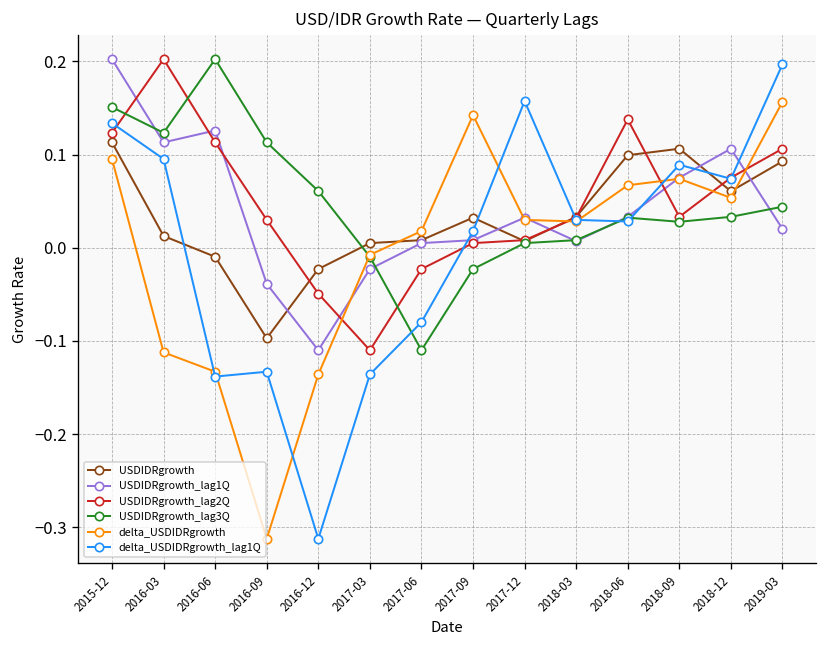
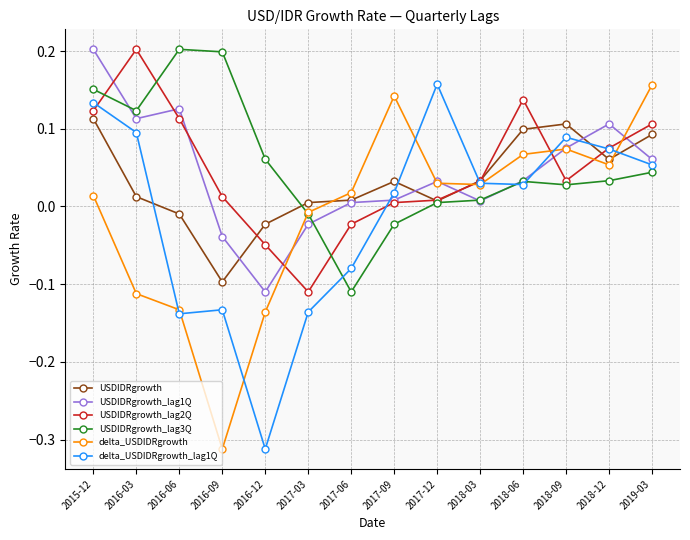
  {
    "USDIDRgrowth": {
      "2015-12": 0.11,
      "2016-03": 0.01,
      "2016-06": -0.01,
      "2016-09": -0.10,
      "2016-12": -0.02,
      "2017-03": 0.00,
      "2017-09": 0.03,
      "2018-06": 0.10,
      "2018-09": 0.11,
      "2018-12": 0.06,
      "2019-03": 0.09
    },
    "USDIDRgrowth_lag1Q": {
      "2015-12": 0.20,
      "2016-03": 0.11,
      "2016-06": 0.13,
      "2016-09": -0.04,
      "2016-12": -0.11,
      "2017-03": -0.02,
      "2018-12": 0.11,
-     "2019-03": 0.02
+     "2019-03": 0.06
    },
    "USDIDRgrowth_lag2Q": {
      "2015-12": 0.12,
      "2016-03": 0.20,
      "2016-06": 0.11,
-     "2016-09": 0.03,
+     "2016-09": 0.01,
      "2016-12": -0.05,
      "2017-03": -0.11,
      "2017-06": -0.02,
      "2018-06": 0.14,
      "2018-09": 0.03,
      "2019-03": 0.11
    },
    "USDIDRgrowth_lag3Q": {
      "2015-12": 0.15,
      "2016-03": 0.12,
      "2016-06": 0.20,
-     "2016-09": 0.11,
+     "2016-09": 0.20,
      "2016-12": 0.06,
      "2017-06": -0.11,
      "2017-09": -0.02,
      "2018-09": 0.03,
      "2018-12": 0.03,
      "2019-03": 0.04
    },
    "delta_USDIDRgrowth": {
-     "2015-12": 0.10,
+     "2015-12": 0.01,
      "2016-03": -0.11,
      "2016-06": -0.13,
      "2016-09": -0.31,
      "2016-12": -0.14,
      "2017-06": 0.02,
      "2017-09": 0.14,
      "2018-06": 0.07,
      "2018-12": 0.05,
      "2019-03": 0.16
    },
    "delta_USDIDRgrowth_lag1Q": {
      "2015-12": 0.13,
      "2016-03": 0.10,
      "2016-06": -0.14,
      "2016-09": -0.13,
      "2016-12": -0.31,
      "2017-03": -0.14,
      "2017-06": -0.08,
      "2017-09": 0.02,
      "2017-12": 0.16,
      "2018-06": 0.03,
      "2018-09": 0.09,
-     "2019-03": 0.20
+     "2019-03": 0.05
    }
  }
